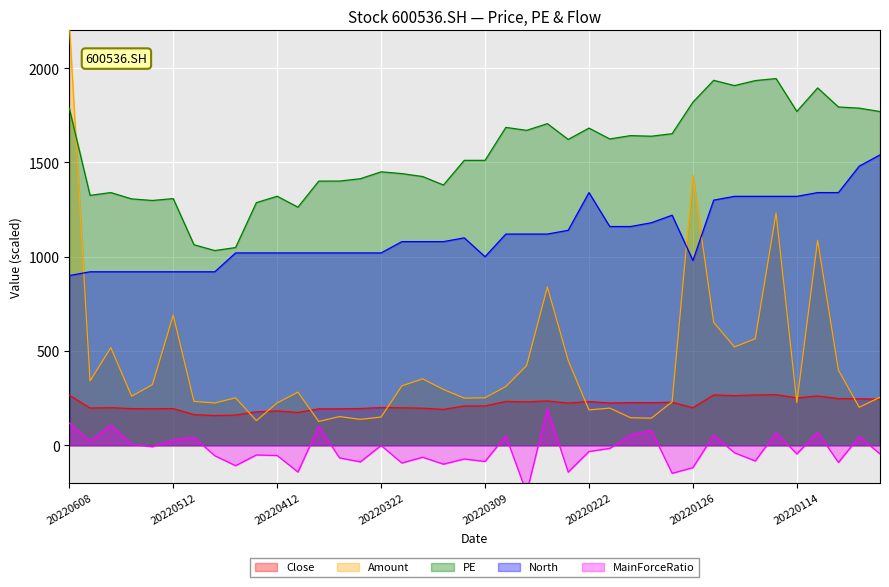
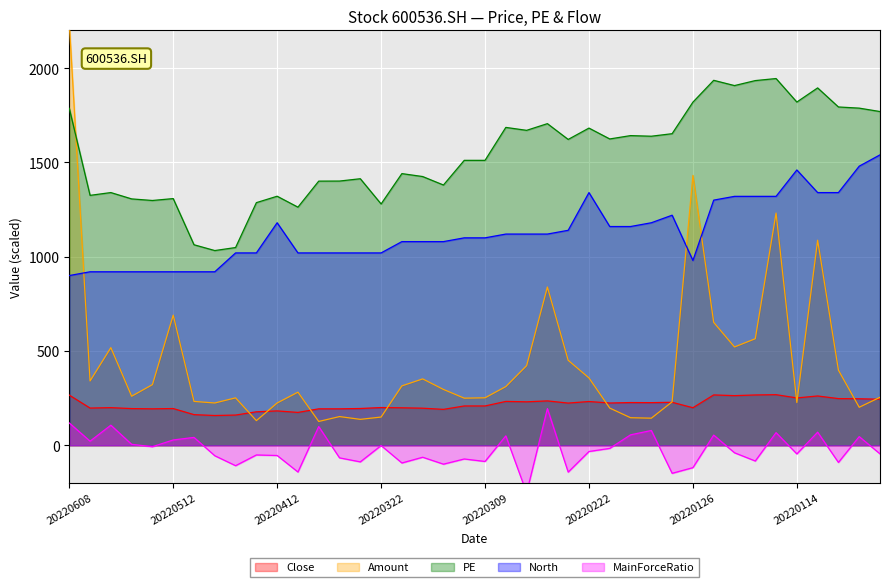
  {
    "Close": {
      "20220608": 270,
      "20220512": 190,
      "20220412": 180,
      "20220322": 200,
      "20220309": 210,
      "20220222": 230,
      "20220126": 200,
      "20220114": 250
    },
    "Amount": {
      "20220512": 690,
      "20220412": 220,
      "20220322": 150,
      "20220309": 250,
-     "20220222": 190,
+     "20220222": 360,
      "20220126": 1430,
      "20220114": 230
    },
    "PE": {
      "20220608": 1790,
      "20220512": 1310,
      "20220412": 1320,
-     "20220322": 1450,
+     "20220322": 1280,
      "20220309": 1510,
      "20220222": 1680,
      "20220126": 1820,
-     "20220114": 1770
+     "20220114": 1820
    },
    "North": {
      "20220608": 900,
      "20220512": 920,
-     "20220412": 1020,
+     "20220412": 1180,
      "20220322": 1020,
-     "20220309": 1000,
+     "20220309": 1100,
      "20220222": 1340,
      "20220126": 980,
-     "20220114": 1320
+     "20220114": 1460
    }
  }
